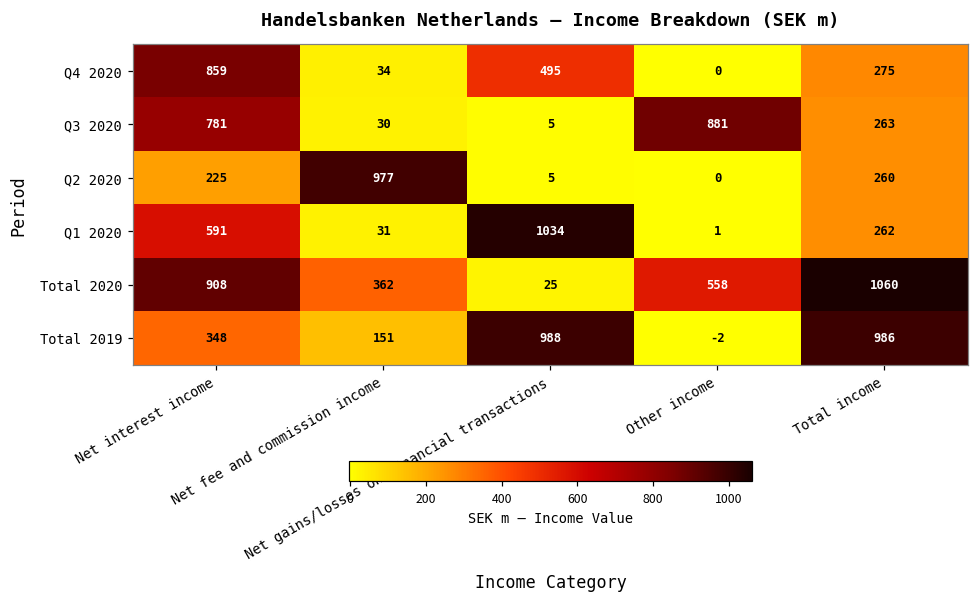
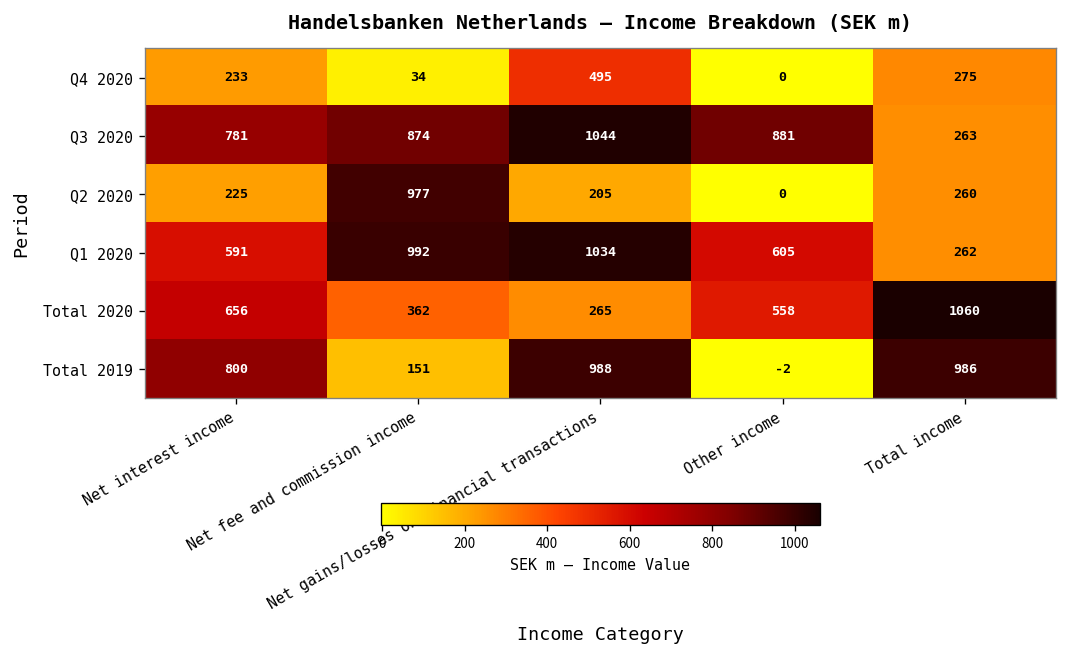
  {
    "Q4 2020": {
-     "Net interest income": 859,
+     "Net interest income": 233,
      "Net fee and commission income": 34,
      "Net gains/losses on financial transactions": 495,
      "Other income": 0,
      "Total income": 275
    },
    "Q3 2020": {
      "Net interest income": 781,
-     "Net fee and commission income": 30,
-     "Net gains/losses on financial transactions": 5,
+     "Net fee and commission income": 874,
+     "Net gains/losses on financial transactions": 1044,
      "Other income": 881,
      "Total income": 263
    },
    "Q2 2020": {
      "Net interest income": 225,
      "Net fee and commission income": 977,
-     "Net gains/losses on financial transactions": 5,
+     "Net gains/losses on financial transactions": 205,
      "Other income": 0,
      "Total income": 260
    },
    "Q1 2020": {
      "Net interest income": 591,
-     "Net fee and commission income": 31,
+     "Net fee and commission income": 992,
      "Net gains/losses on financial transactions": 1034,
-     "Other income": 1,
+     "Other income": 605,
      "Total income": 262
    },
    "Total 2020": {
-     "Net interest income": 908,
+     "Net interest income": 656,
      "Net fee and commission income": 362,
-     "Net gains/losses on financial transactions": 25,
+     "Net gains/losses on financial transactions": 265,
      "Other income": 558,
      "Total income": 1060
    },
    "Total 2019": {
-     "Net interest income": 348,
+     "Net interest income": 800,
      "Net fee and commission income": 151,
      "Net gains/losses on financial transactions": 988,
      "Other income": -2,
      "Total income": 986
    }
  }
